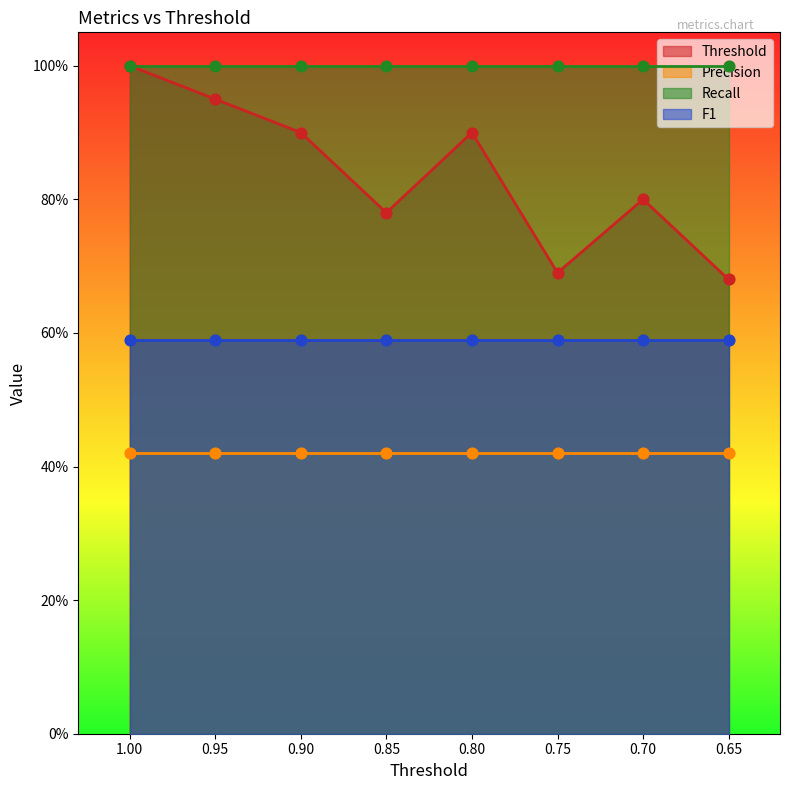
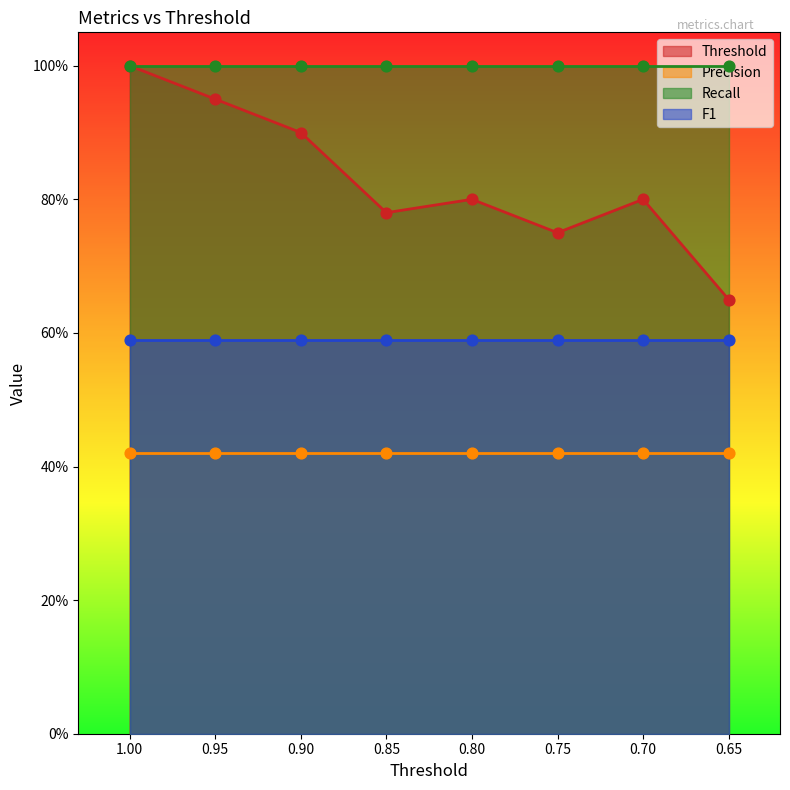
  {
    "Threshold": {
      "0.95": "95%",
      "0.90": "90%",
      "0.85": "78%",
-     "0.80": "90%",
-     "0.75": "69%",
+     "0.80": "80%",
+     "0.75": "75%",
      "0.70": "80%",
-     "0.65": "68%"
+     "0.65": "65%"
    },
    "Precision": {
      "1.00": "42%",
      "0.95": "42%",
      "0.90": "42%",
      "0.85": "42%",
      "0.80": "42%",
      "0.75": "42%",
      "0.70": "42%",
      "0.65": "42%"
    },
    "Recall": {
      "0.95": "100%",
      "0.90": "100%",
      "0.85": "100%",
      "0.80": "100%",
      "0.75": "100%",
      "0.70": "100%"
    },
    "F1": {
      "1.00": "59%",
      "0.95": "59%",
      "0.90": "59%",
      "0.85": "59%",
      "0.80": "59%",
      "0.75": "59%",
      "0.70": "59%",
      "0.65": "59%"
    }
  }
